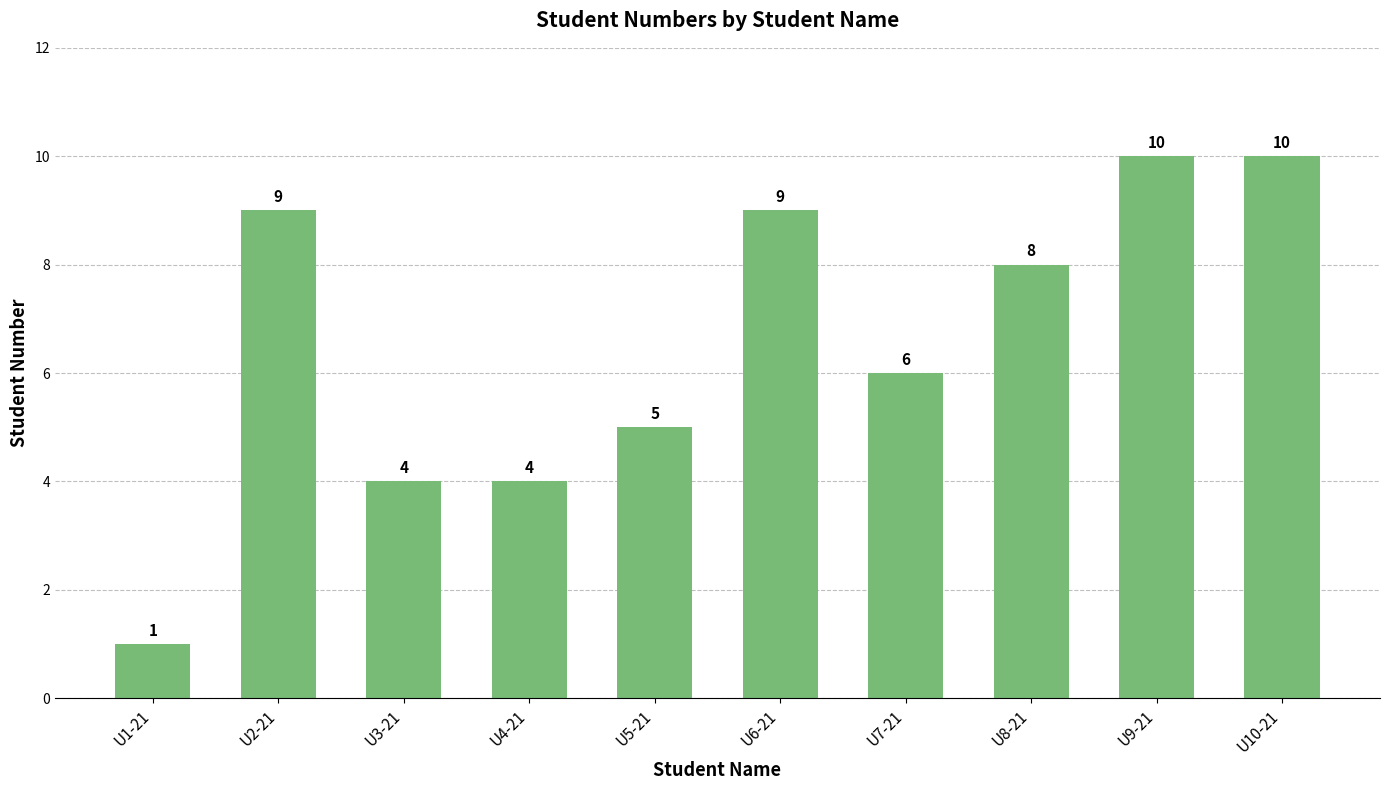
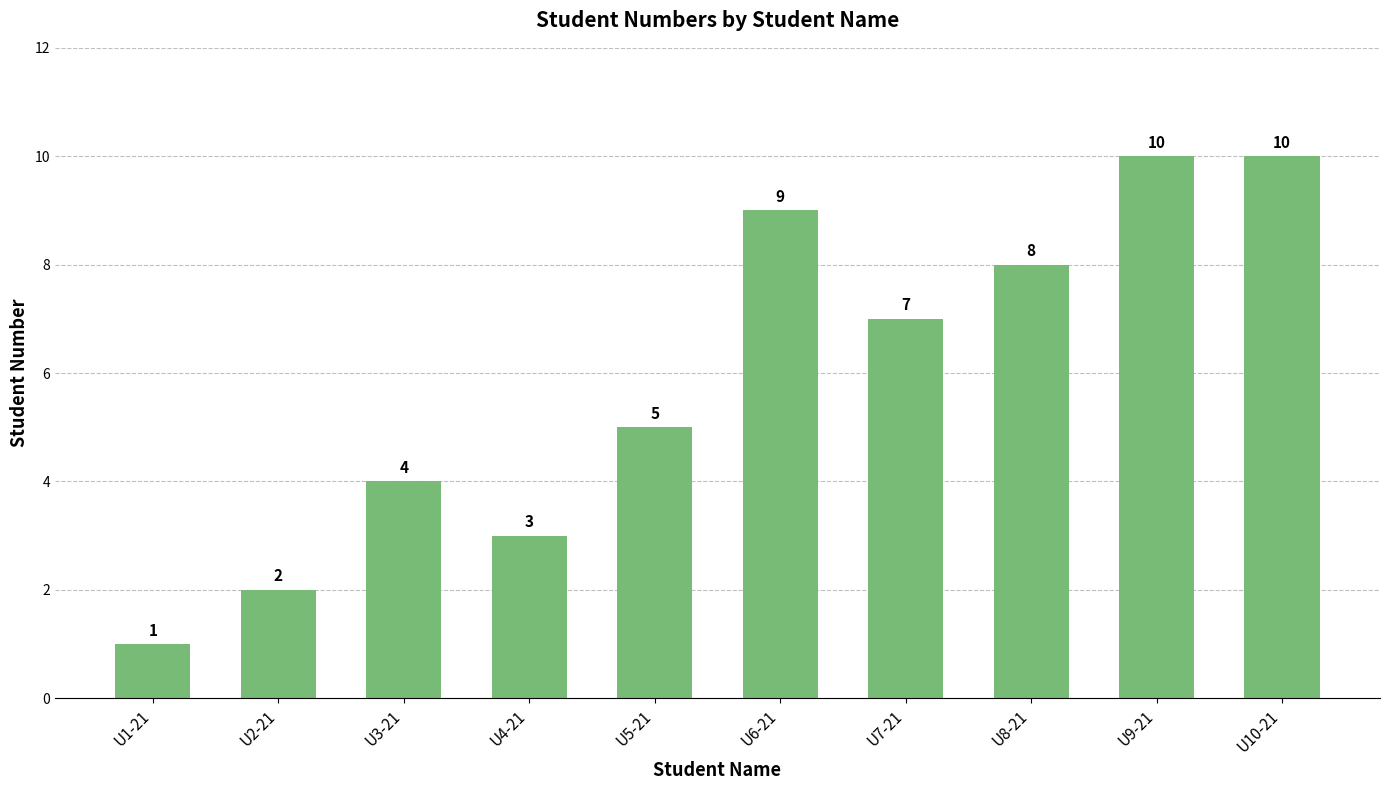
  {
    "U1-21": 1,
-   "U2-21": 9,
+   "U2-21": 2,
    "U3-21": 4,
-   "U4-21": 4,
+   "U4-21": 3,
    "U5-21": 5,
    "U6-21": 9,
-   "U7-21": 6,
+   "U7-21": 7,
    "U8-21": 8,
    "U9-21": 10,
    "U10-21": 10
  }
